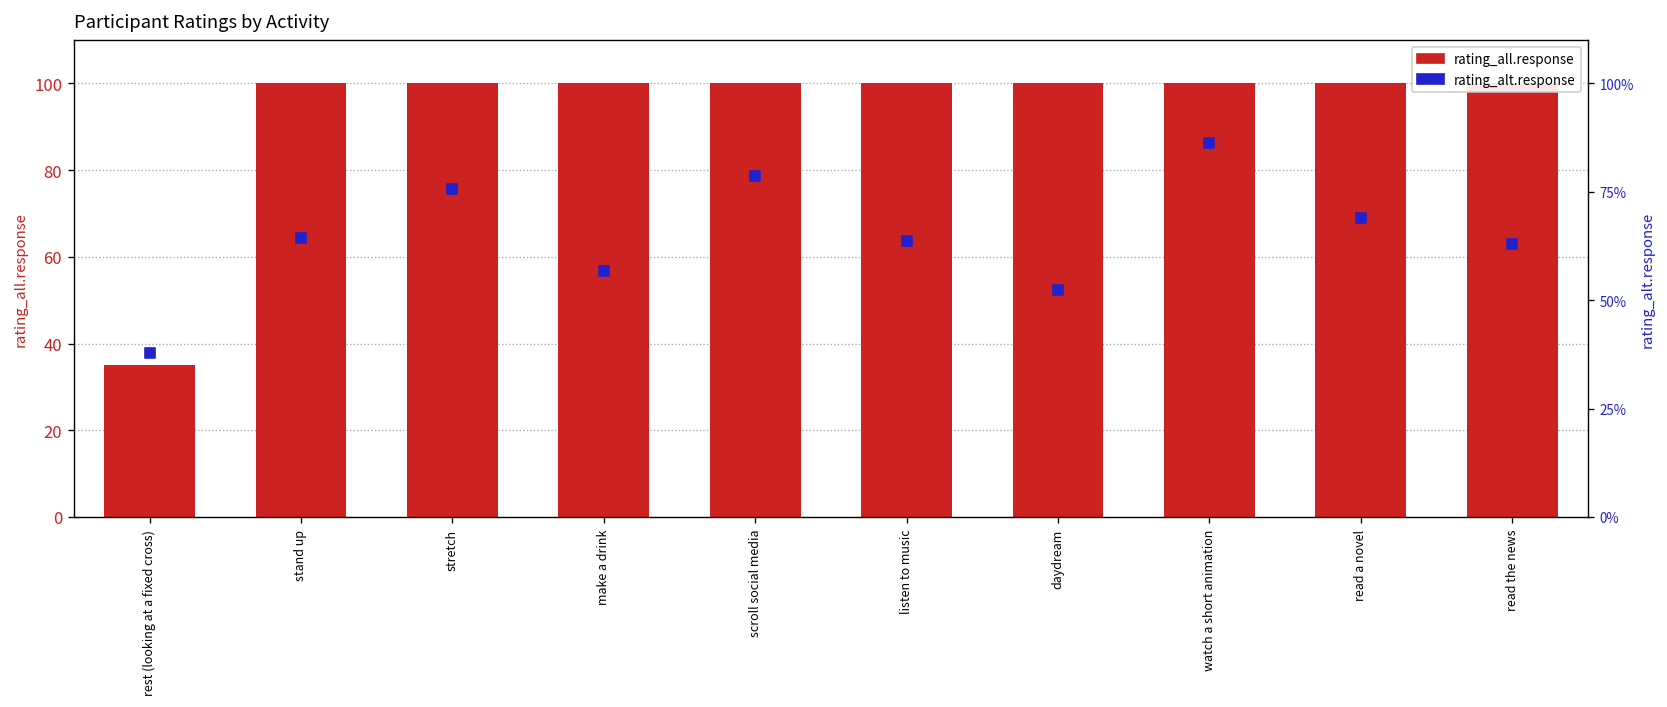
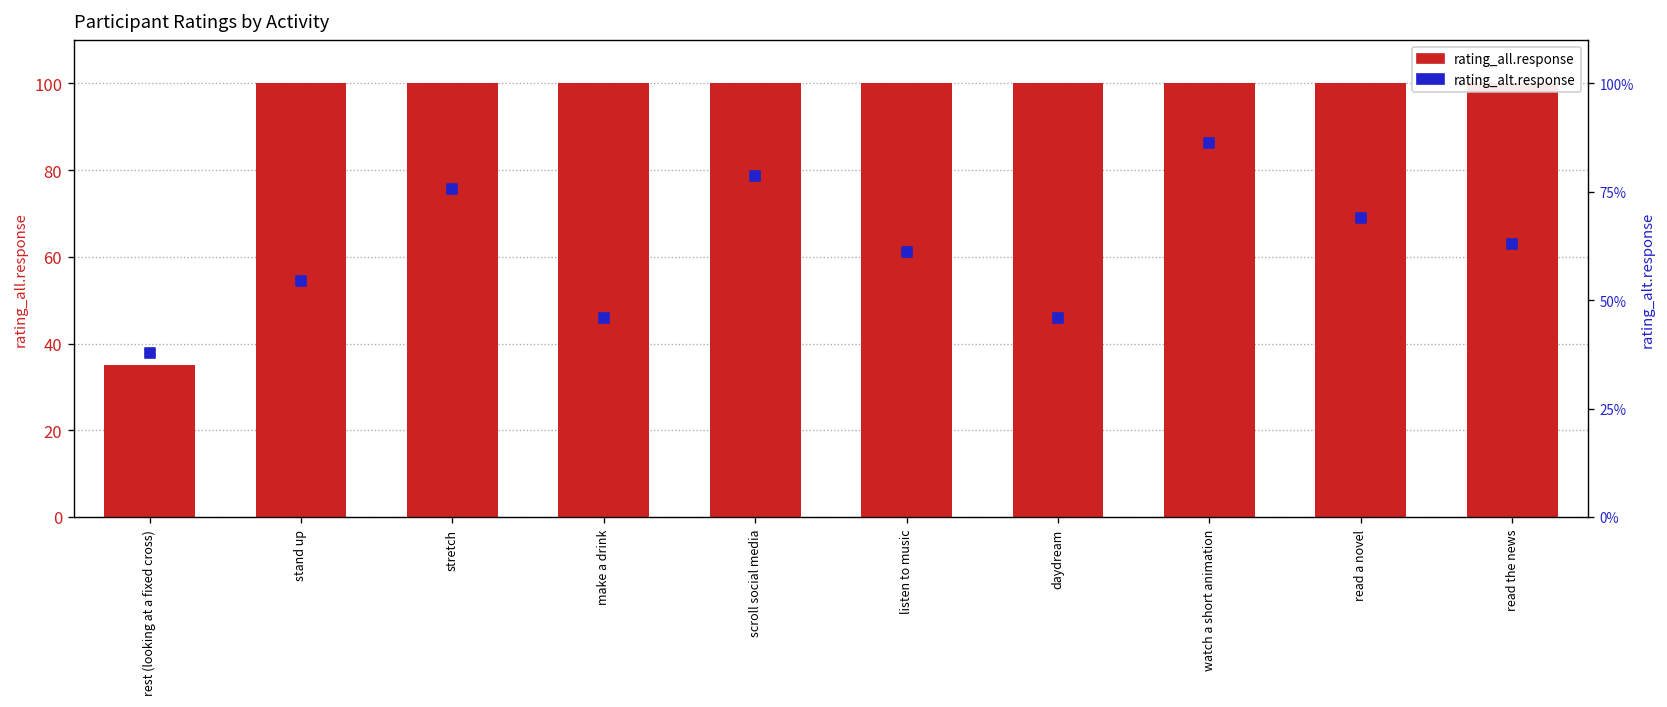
  {
    "rating_all.response": {
      "rest (looking at a fixed cross)": "35",
      "stand up": "100",
      "stretch": "100",
      "make a drink": "100",
      "scroll social media": "100",
      "listen to music": "100",
      "daydream": "100",
      "watch a short animation": "100",
      "read a novel": "100"
    },
    "rating_alt.response": {
-     "stand up": "64%",
-     "make a drink": "57%",
-     "listen to music": "64%",
-     "daydream": "52%"
+     "stand up": "54%",
+     "make a drink": "46%",
+     "listen to music": "61%",
+     "daydream": "46%"
    }
  }
